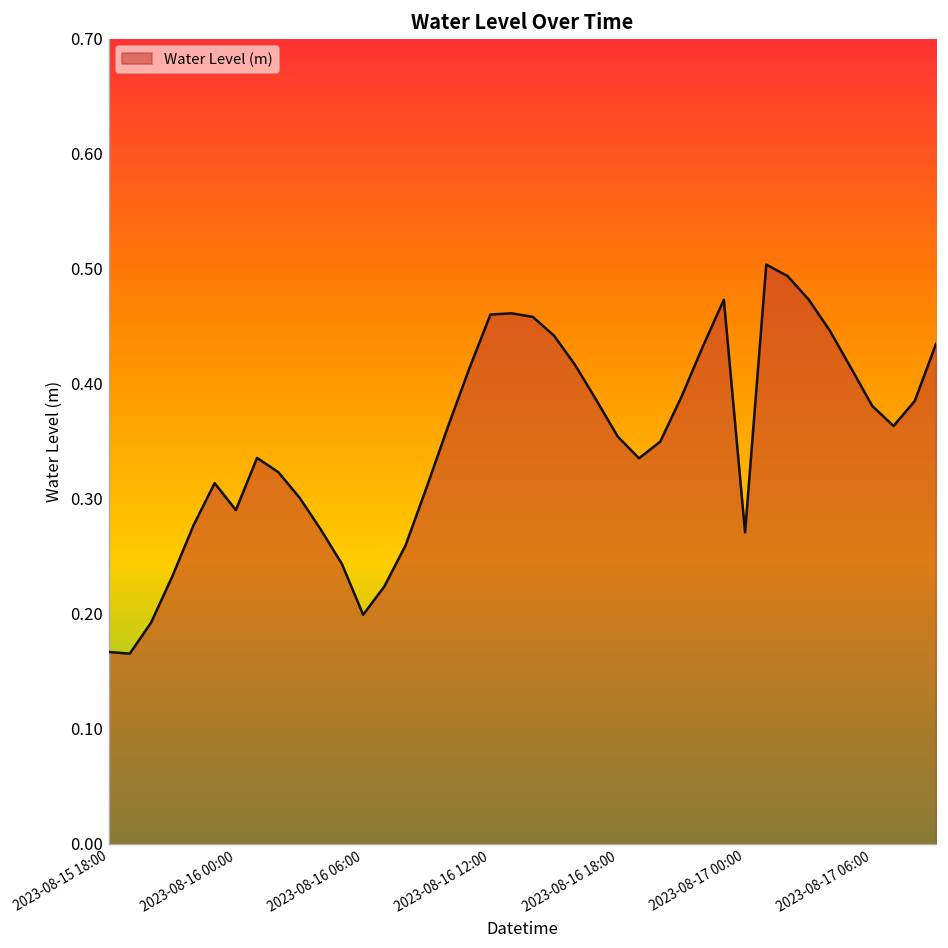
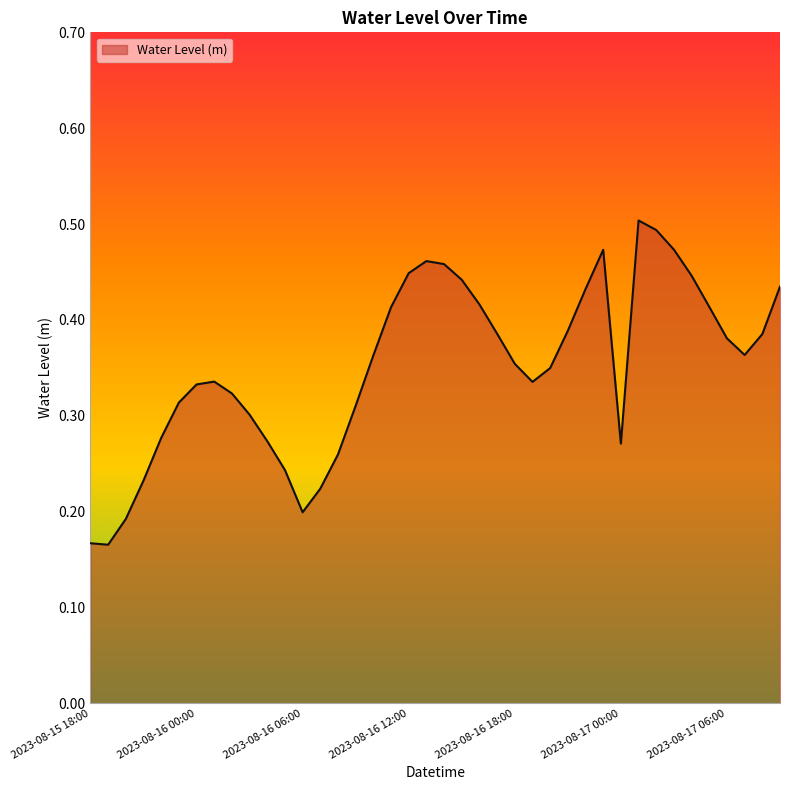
  {
    "2023-08-15 18:00": 0.17,
-   "2023-08-16 00:00": 0.29,
+   "2023-08-16 00:00": 0.33,
    "2023-08-16 06:00": 0.20,
-   "2023-08-16 12:00": 0.46,
+   "2023-08-16 12:00": 0.45,
    "2023-08-16 18:00": 0.35,
    "2023-08-17 00:00": 0.27,
    "2023-08-17 06:00": 0.38
  }
